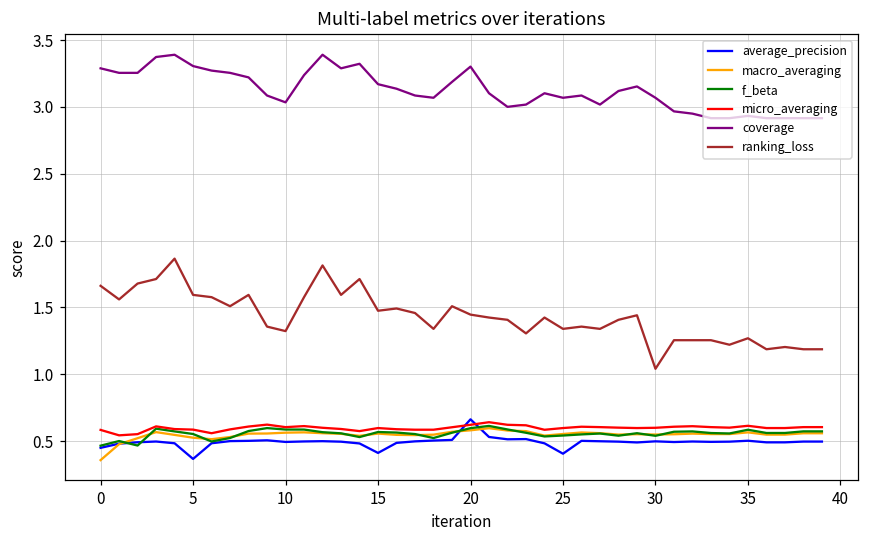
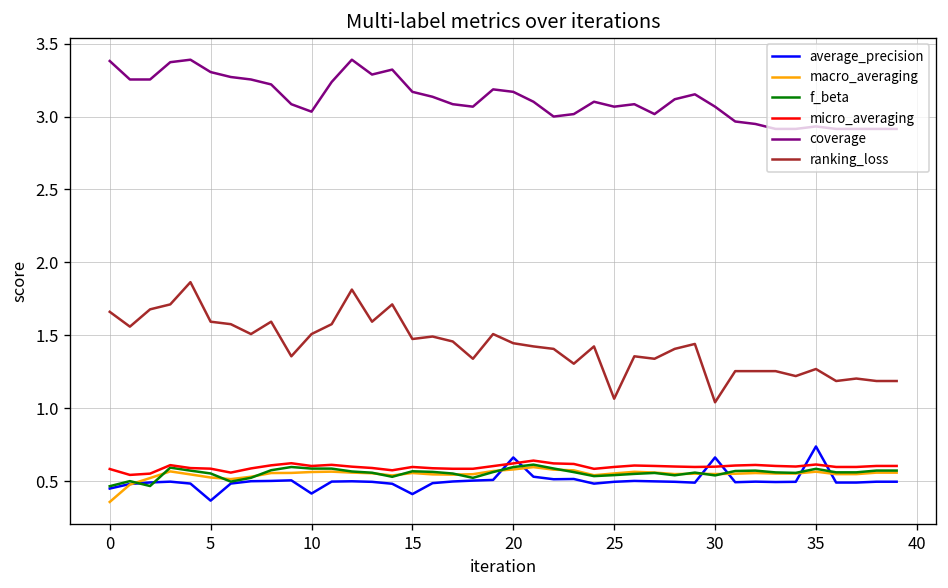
  {
    "average_precision": {
      "5": 0.37,
-     "10": 0.49,
+     "10": 0.41,
      "15": 0.41,
      "20": 0.66,
-     "25": 0.41,
-     "30": 0.50,
-     "35": 0.50
+     "25": 0.50,
+     "30": 0.66,
+     "35": 0.74
    },
    "macro_averaging": {
      "0": 0.36,
      "5": 0.52,
      "10": 0.56
    },
    "f_beta": {
      "5": 0.55
    },
    "micro_averaging": {
      "0": 0.58,
      "5": 0.59,
      "15": 0.60,
      "20": 0.62,
      "25": 0.60,
      "30": 0.60,
      "35": 0.61
    },
    "coverage": {
-     "0": 3.29,
+     "0": 3.38,
      "5": 3.31,
      "10": 3.03,
      "15": 3.17,
-     "20": 3.30,
+     "20": 3.17,
      "25": 3.07,
      "30": 3.07
    },
    "ranking_loss": {
      "0": 1.66,
      "5": 1.59,
-     "10": 1.32,
+     "10": 1.51,
      "15": 1.47,
      "20": 1.45,
-     "25": 1.34,
+     "25": 1.06,
      "30": 1.04,
      "35": 1.27
    }
  }
